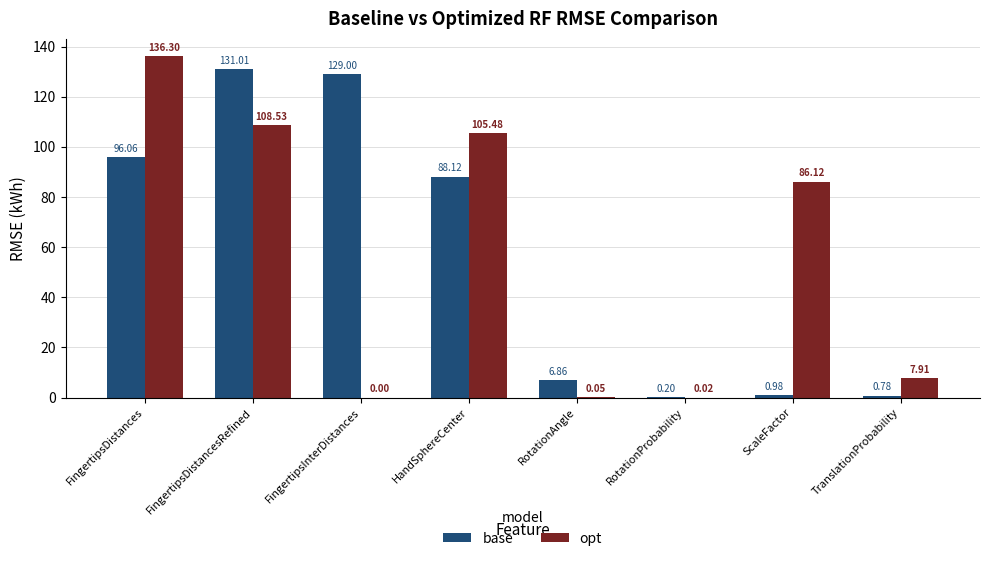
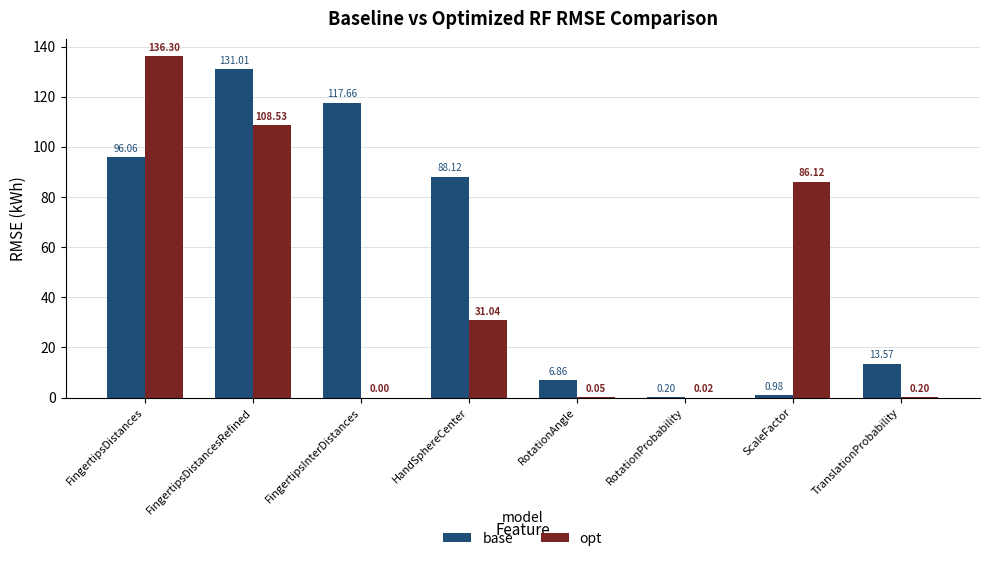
  {
    "base": {
      "FingertipsDistances": 96.06,
      "FingertipsDistancesRefined": 131.01,
-     "FingertipsInterDistances": 129.00,
+     "FingertipsInterDistances": 117.66,
      "HandSphereCenter": 88.12,
      "RotationAngle": 6.86,
      "RotationProbability": 0.20,
      "ScaleFactor": 0.98,
-     "TranslationProbability": 0.78
+     "TranslationProbability": 13.57
    },
    "opt": {
      "FingertipsDistances": 136.30,
      "FingertipsDistancesRefined": 108.53,
      "FingertipsInterDistances": 0.00,
-     "HandSphereCenter": 105.48,
+     "HandSphereCenter": 31.04,
      "RotationAngle": 0.05,
      "RotationProbability": 0.02,
      "ScaleFactor": 86.12,
-     "TranslationProbability": 7.91
+     "TranslationProbability": 0.20
    }
  }
